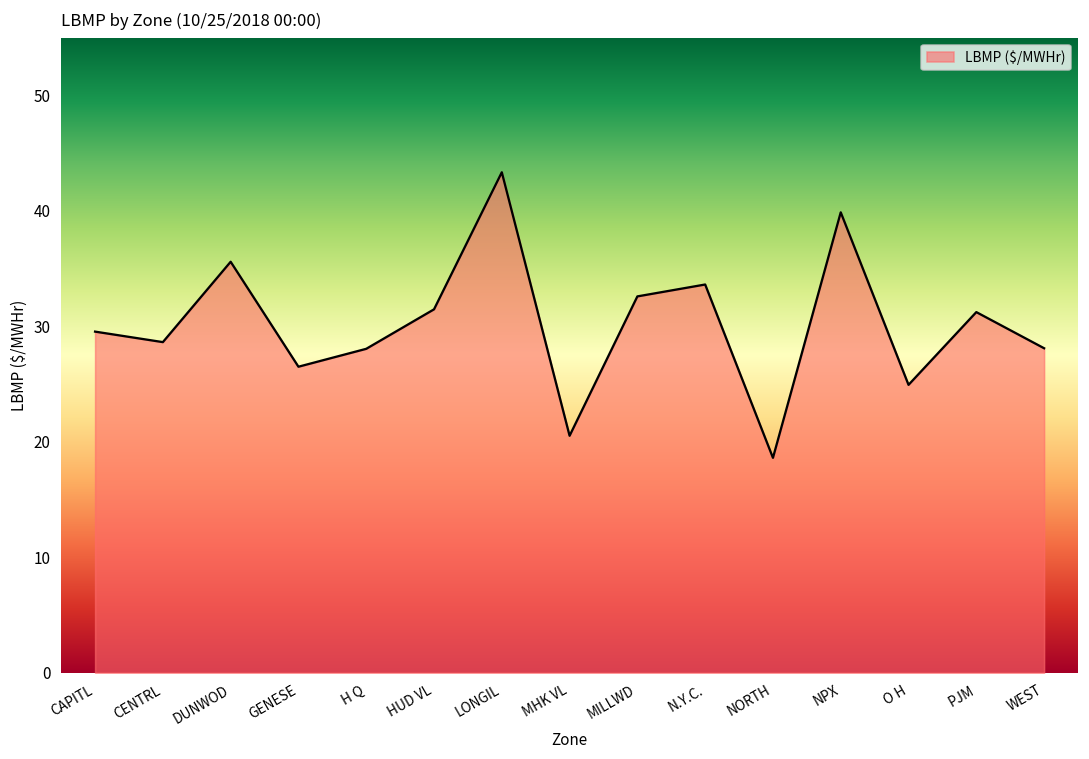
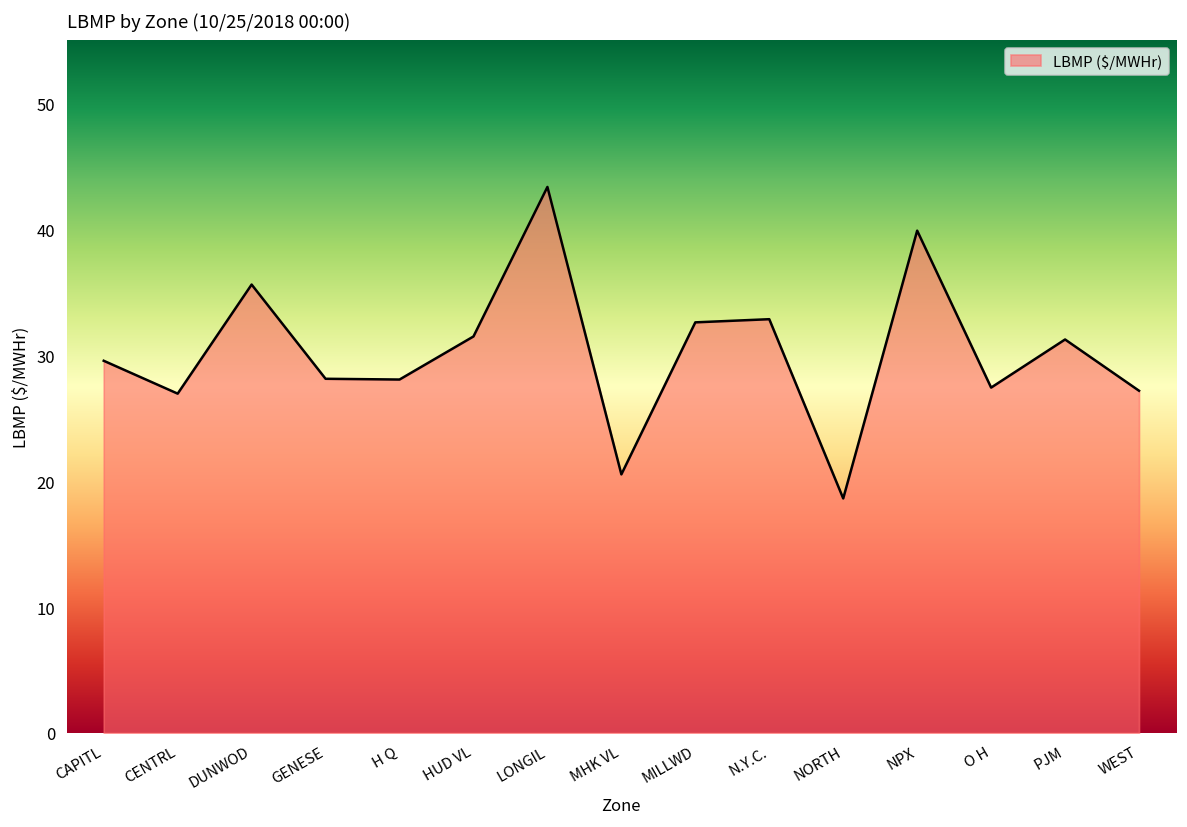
  {
    "CAPITL": 29.6,
-   "CENTRL": 28.6,
+   "CENTRL": 26.9,
    "DUNWOD": 35.6,
-   "GENESE": 26.5,
+   "GENESE": 28.1,
    "H Q": 28.1,
    "HUD VL": 31.5,
    "LONGIL": 43.4,
    "MHK VL": 20.5,
    "MILLWD": 32.6,
-   "N.Y.C.": 33.6,
+   "N.Y.C.": 32.9,
    "NORTH": 18.6,
    "NPX": 39.9,
-   "O H": 24.9,
+   "O H": 27.4,
    "PJM": 31.2,
-   "WEST": 28.1
+   "WEST": 27.2
  }
